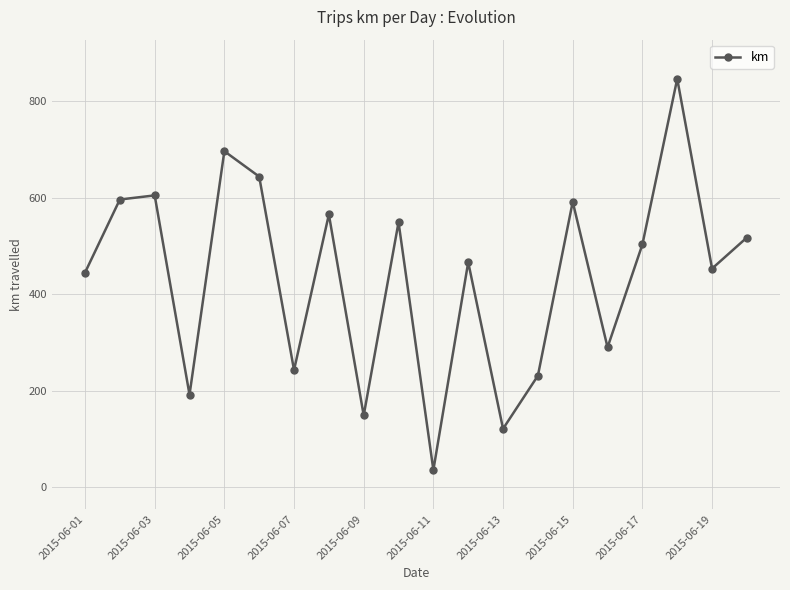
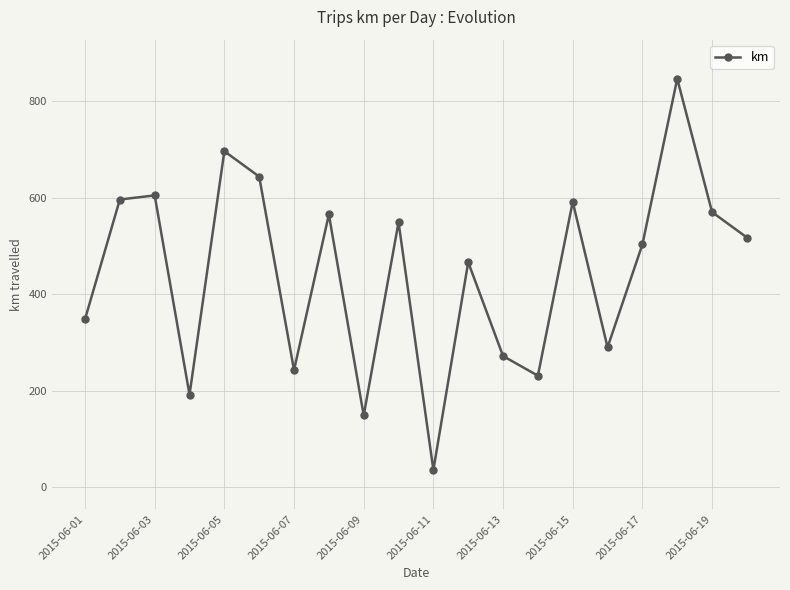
  {
-   "2015-06-01": 440,
+   "2015-06-01": 350,
    "2015-06-03": 600,
    "2015-06-05": 700,
    "2015-06-07": 240,
    "2015-06-09": 150,
    "2015-06-11": 40,
-   "2015-06-13": 120,
+   "2015-06-13": 270,
    "2015-06-15": 590,
    "2015-06-17": 500,
-   "2015-06-19": 450
+   "2015-06-19": 570
  }
